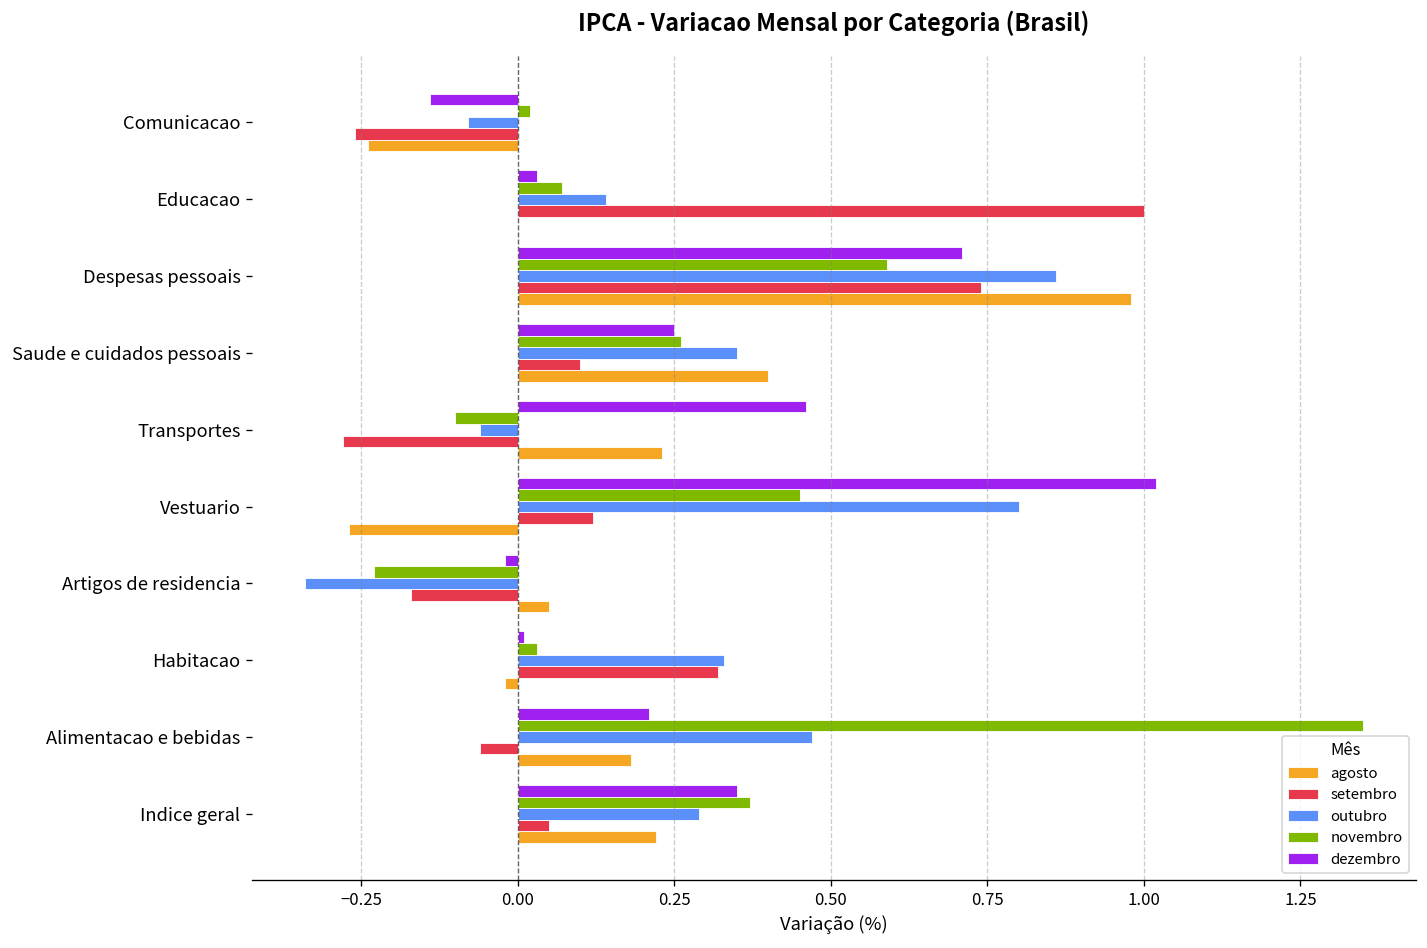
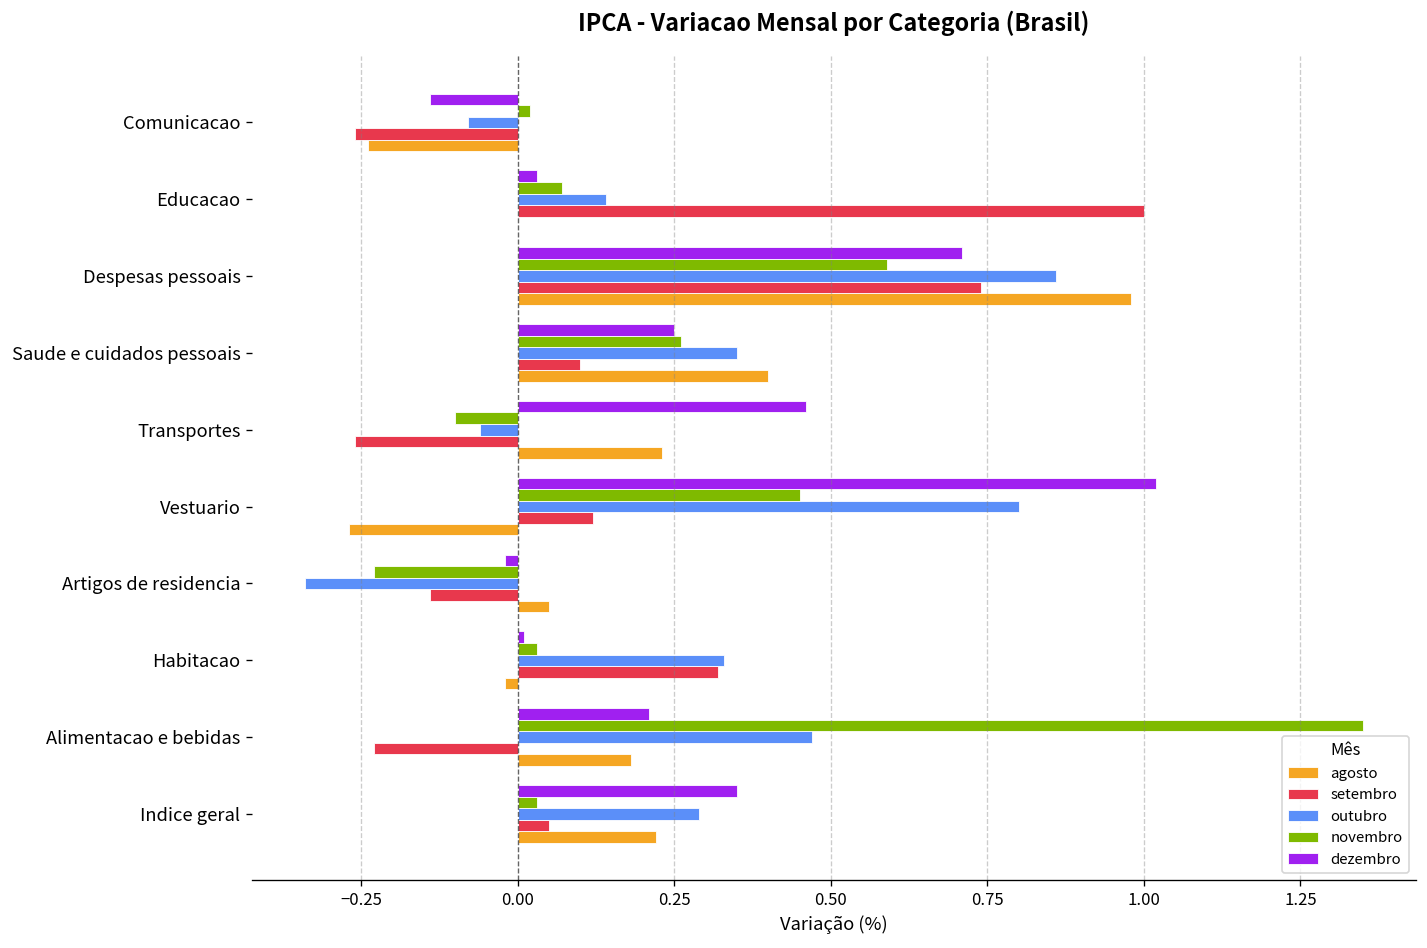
  {
    "agosto": {
      "Comunicacao": -0.24,
      "Educacao": 0.00,
      "Despesas pessoais": 0.98,
      "Saude e cuidados pessoais": 0.40,
      "Transportes": 0.23,
      "Vestuario": -0.27,
      "Artigos de residencia": 0.05,
      "Habitacao": -0.02,
      "Alimentacao e bebidas": 0.18,
      "Indice geral": 0.22
    },
    "setembro": {
      "Comunicacao": -0.26,
      "Educacao": 1.00,
      "Despesas pessoais": 0.74,
      "Saude e cuidados pessoais": 0.10,
-     "Transportes": -0.28,
+     "Transportes": -0.26,
      "Vestuario": 0.12,
-     "Artigos de residencia": -0.17,
+     "Artigos de residencia": -0.14,
      "Habitacao": 0.32,
-     "Alimentacao e bebidas": -0.06,
+     "Alimentacao e bebidas": -0.23,
      "Indice geral": 0.05
    },
    "outubro": {
      "Comunicacao": -0.08,
      "Educacao": 0.14,
      "Despesas pessoais": 0.86,
      "Saude e cuidados pessoais": 0.35,
      "Transportes": -0.06,
      "Vestuario": 0.80,
      "Artigos de residencia": -0.34,
      "Habitacao": 0.33,
      "Alimentacao e bebidas": 0.47,
      "Indice geral": 0.29
    },
    "novembro": {
      "Comunicacao": 0.02,
      "Educacao": 0.07,
      "Despesas pessoais": 0.59,
      "Saude e cuidados pessoais": 0.26,
      "Transportes": -0.10,
      "Vestuario": 0.45,
      "Artigos de residencia": -0.23,
      "Habitacao": 0.03,
      "Alimentacao e bebidas": 1.35,
-     "Indice geral": 0.37
+     "Indice geral": 0.03
    },
    "dezembro": {
      "Comunicacao": -0.14,
      "Educacao": 0.03,
      "Despesas pessoais": 0.71,
      "Saude e cuidados pessoais": 0.25,
      "Transportes": 0.46,
      "Vestuario": 1.02,
      "Artigos de residencia": -0.02,
      "Habitacao": 0.01,
      "Alimentacao e bebidas": 0.21,
      "Indice geral": 0.35
    }
  }
